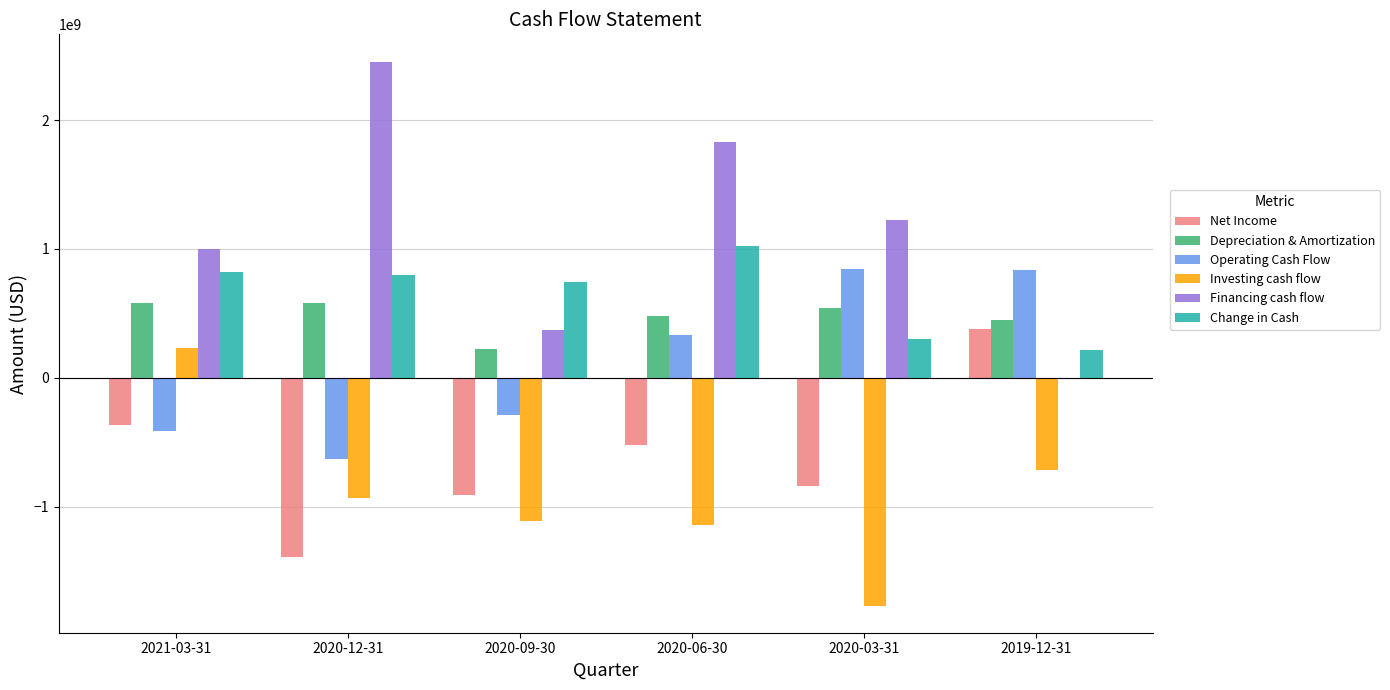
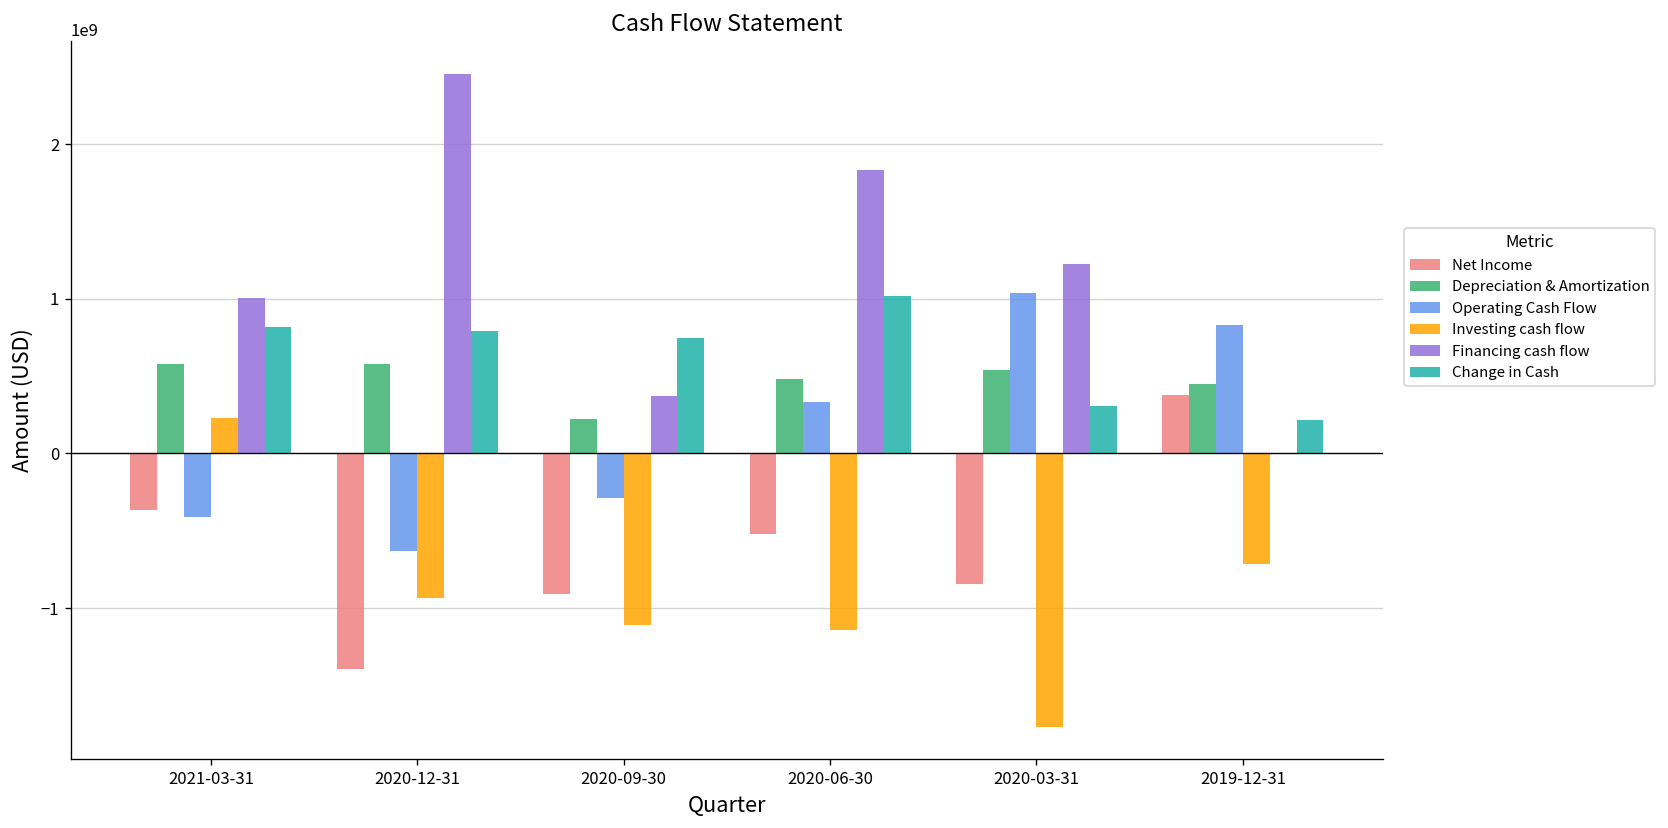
  {
    "Net Income": {
      "2021-03-31": -370000000,
      "2020-12-31": -1390000000,
      "2020-09-30": -910000000,
      "2020-06-30": -520000000,
      "2020-03-31": -840000000,
      "2019-12-31": 380000000
    },
    "Depreciation & Amortization": {
      "2021-03-31": 580000000,
      "2020-12-31": 580000000,
      "2020-09-30": 230000000,
      "2020-06-30": 480000000,
      "2020-03-31": 540000000,
      "2019-12-31": 450000000
    },
    "Operating Cash Flow": {
      "2021-03-31": -410000000,
      "2020-12-31": -630000000,
      "2020-09-30": -290000000,
      "2020-06-30": 330000000,
-     "2020-03-31": 850000000,
+     "2020-03-31": 1040000000,
      "2019-12-31": 830000000
    },
    "Investing cash flow": {
      "2021-03-31": 230000000,
      "2020-12-31": -930000000,
      "2020-09-30": -1110000000,
      "2020-06-30": -1140000000,
      "2020-03-31": -1770000000,
      "2019-12-31": -710000000
    },
    "Financing cash flow": {
      "2021-03-31": 1000000000,
      "2020-12-31": 2450000000,
      "2020-09-30": 370000000,
      "2020-06-30": 1830000000,
      "2020-03-31": 1220000000
    },
    "Change in Cash": {
      "2021-03-31": 820000000,
      "2020-12-31": 790000000,
      "2020-09-30": 750000000,
      "2020-06-30": 1020000000,
      "2020-03-31": 300000000,
      "2019-12-31": 220000000
    }
  }
